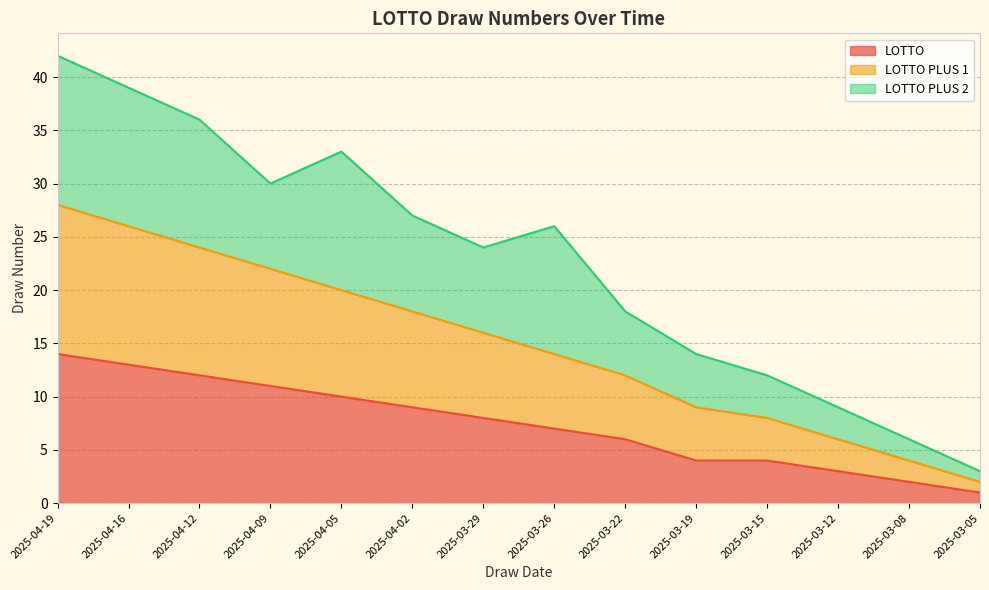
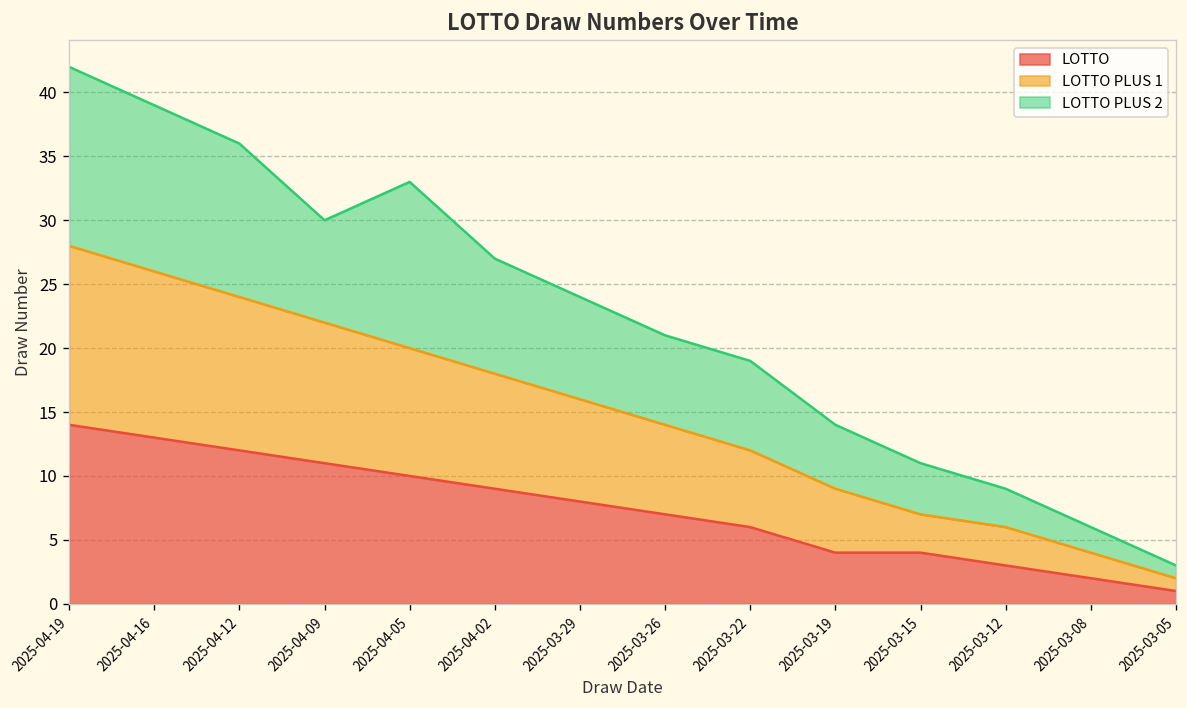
  {
    "LOTTO": {
      "2025-04-19": 14.0,
      "2025-04-16": 13.0,
      "2025-04-12": 12.0,
      "2025-04-09": 11.0,
      "2025-04-05": 10.0,
      "2025-04-02": 9.0,
      "2025-03-29": 8.0,
      "2025-03-26": 7.0,
      "2025-03-22": 6.0,
      "2025-03-19": 4.0,
      "2025-03-15": 4.0,
      "2025-03-12": 3.0,
      "2025-03-08": 2.0,
      "2025-03-05": 1.0
    },
    "LOTTO PLUS 1": {
      "2025-04-19": 14.0,
      "2025-04-16": 13.0,
      "2025-04-12": 12.0,
      "2025-04-09": 11.0,
      "2025-04-05": 10.0,
      "2025-04-02": 9.0,
      "2025-03-29": 8.0,
      "2025-03-26": 7.0,
      "2025-03-22": 6.0,
      "2025-03-19": 5.0,
-     "2025-03-15": 4.0,
+     "2025-03-15": 3.0,
      "2025-03-12": 3.0,
      "2025-03-08": 2.0,
      "2025-03-05": 1.0
    },
    "LOTTO PLUS 2": {
      "2025-04-19": 14.0,
      "2025-04-16": 13.0,
      "2025-04-12": 12.0,
      "2025-04-09": 8.0,
      "2025-04-05": 13.0,
      "2025-04-02": 9.0,
      "2025-03-29": 8.0,
-     "2025-03-26": 12.0,
-     "2025-03-22": 6.0,
+     "2025-03-26": 7.0,
+     "2025-03-22": 7.0,
      "2025-03-19": 5.0,
      "2025-03-15": 4.0,
      "2025-03-12": 3.0,
      "2025-03-08": 2.0,
      "2025-03-05": 1.0
    }
  }
